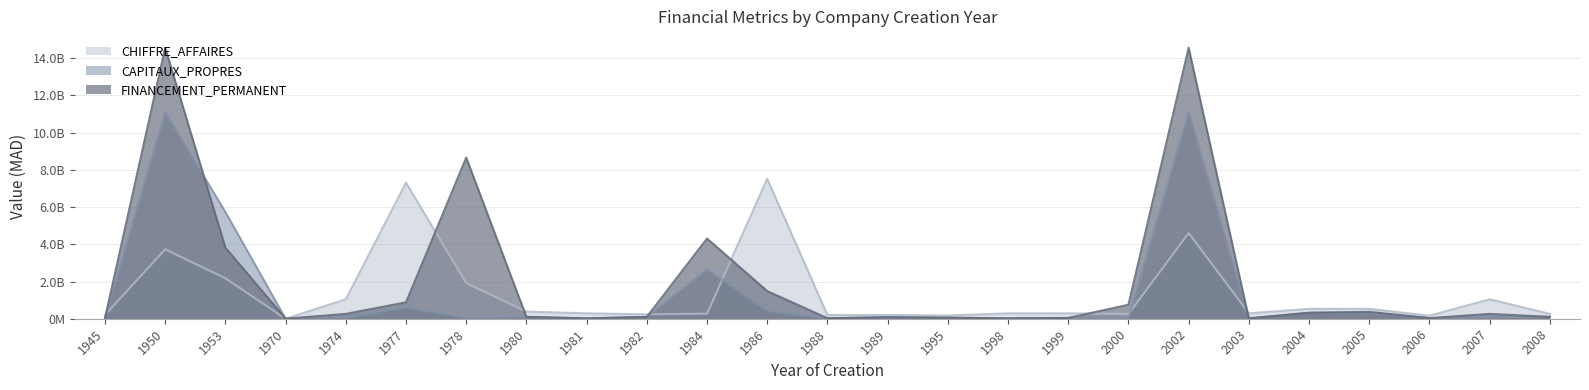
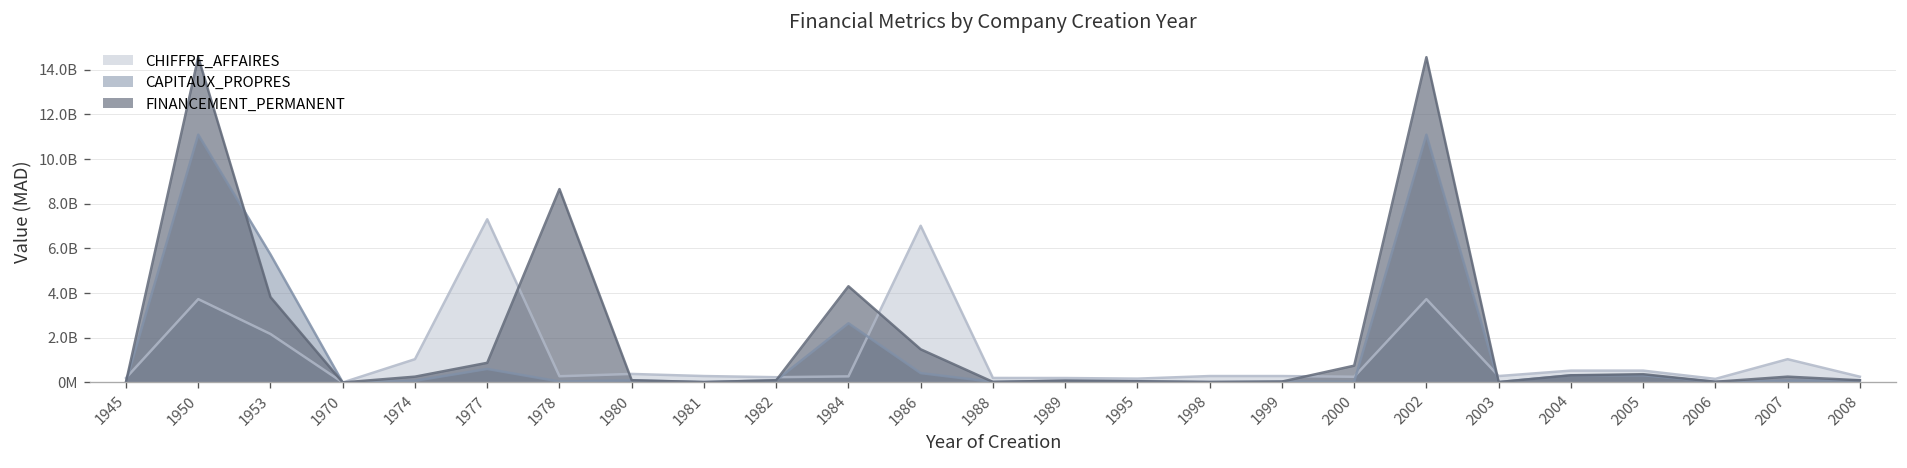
  {
    "CHIFFRE_AFFAIRES": {
      "1945": 200000000,
      "1950": 3700000000,
      "1953": 2200000000,
      "1974": 1000000000,
      "1977": 7300000000,
-     "1978": 1900000000,
+     "1978": 300000000,
      "1980": 400000000,
      "1981": 300000000,
      "1982": 200000000,
      "1984": 300000000,
-     "1986": 7500000000,
+     "1986": 7000000000,
      "1988": 200000000,
      "1998": 300000000,
      "1999": 300000000,
      "2000": 300000000,
-     "2002": 4600000000,
+     "2002": 3700000000,
      "2003": 300000000,
      "2004": 500000000,
      "2005": 500000000,
      "2007": 1000000000,
      "2008": 300000000
    },
    "CAPITAUX_PROPRES": {
      "1950": 11100000000,
      "1953": 5700000000,
      "1974": 100000000,
      "1977": 600000000,
      "1978": 0,
      "1984": 2700000000,
      "1986": 400000000,
      "2000": 0,
      "2002": 11100000000,
      "2007": 100000000
    },
    "FINANCEMENT_PERMANENT": {
      "1950": 14600000000,
      "1953": 3800000000,
      "1974": 300000000,
      "1977": 900000000,
      "1978": 8700000000,
      "1984": 4300000000,
      "1986": 1500000000,
      "2000": 800000000,
      "2002": 14600000000,
      "2007": 300000000
    }
  }
